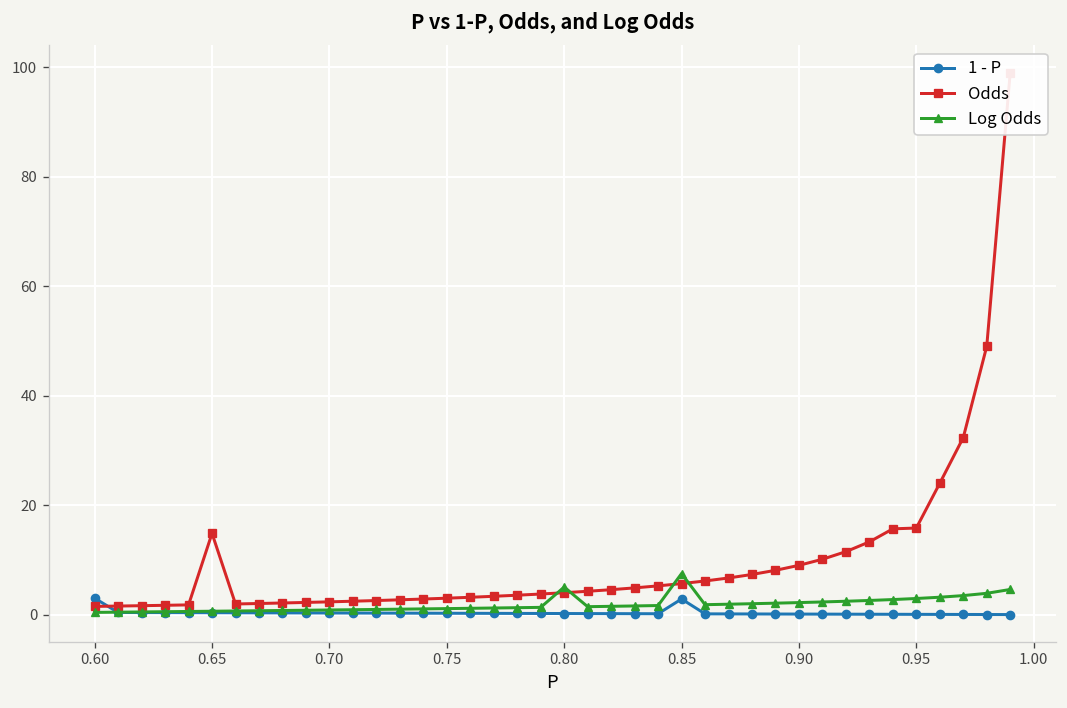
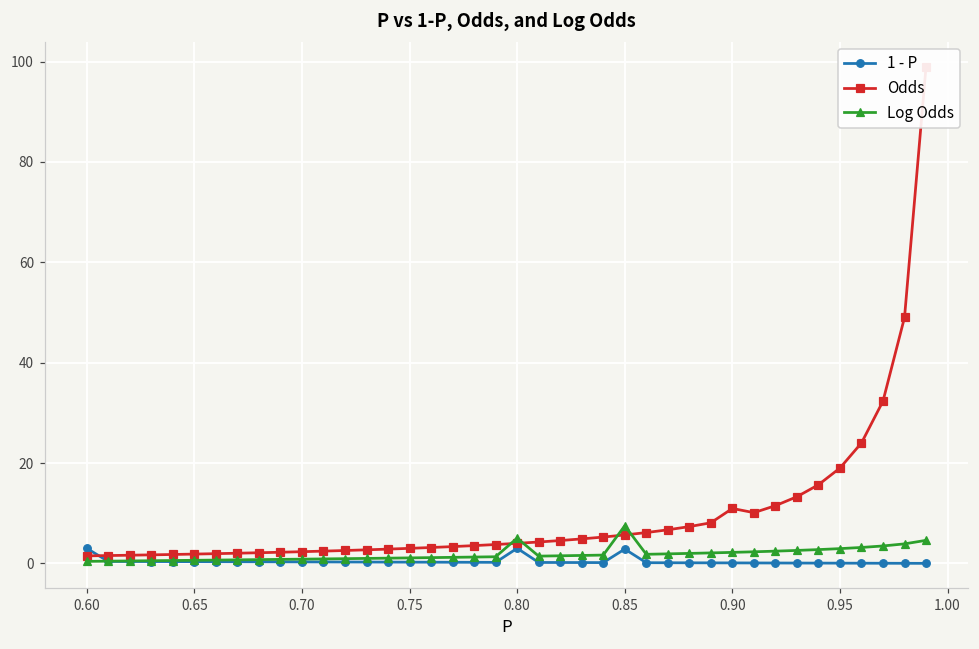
  {
    "1 - P": {
      "0.60": 3,
      "0.75": 0,
-     "0.80": 0,
+     "0.80": 3,
      "0.85": 3,
      "0.90": 0,
      "0.95": 0
    },
    "Odds": {
      "0.60": 1,
-     "0.65": 15,
+     "0.65": 2,
      "0.70": 2,
      "0.75": 3,
      "0.80": 4,
      "0.85": 6,
-     "0.90": 9,
-     "0.95": 16
+     "0.90": 11,
+     "0.95": 19
    },
    "Log Odds": {
      "0.60": 0,
      "0.75": 1,
      "0.80": 5,
      "0.85": 7,
      "0.90": 2,
      "0.95": 3
    }
  }
